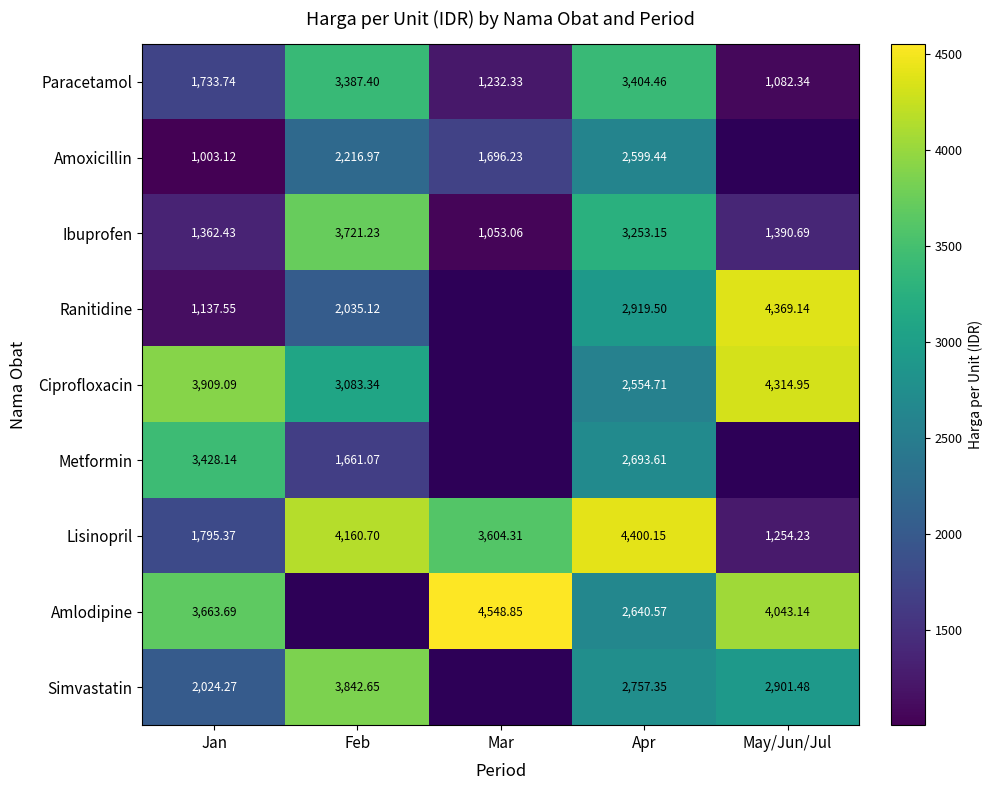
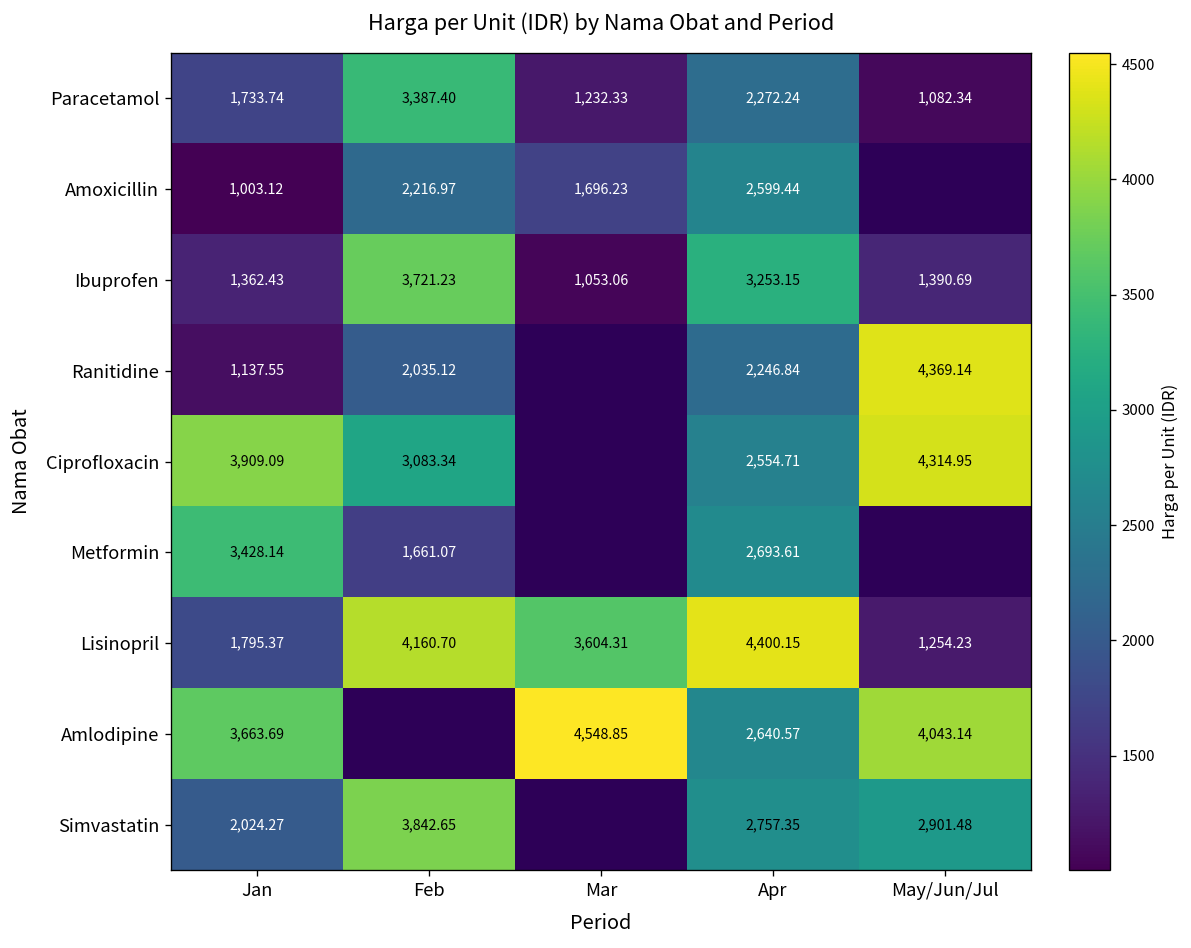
  {
    "Paracetamol": {
      "Jan": "1,733.74",
      "Feb": "3,387.40",
      "Mar": "1,232.33",
-     "Apr": "3,404.46",
+     "Apr": "2,272.24",
      "May/Jun/Jul": "1,082.34"
    },
    "Amoxicillin": {
      "Jan": "1,003.12",
      "Feb": "2,216.97",
      "Mar": "1,696.23",
      "Apr": "2,599.44"
    },
    "Ibuprofen": {
      "Jan": "1,362.43",
      "Feb": "3,721.23",
      "Mar": "1,053.06",
      "Apr": "3,253.15",
      "May/Jun/Jul": "1,390.69"
    },
    "Ranitidine": {
      "Jan": "1,137.55",
      "Feb": "2,035.12",
-     "Apr": "2,919.50",
+     "Apr": "2,246.84",
      "May/Jun/Jul": "4,369.14"
    },
    "Ciprofloxacin": {
      "Jan": "3,909.09",
      "Feb": "3,083.34",
      "Apr": "2,554.71",
      "May/Jun/Jul": "4,314.95"
    },
    "Metformin": {
      "Jan": "3,428.14",
      "Feb": "1,661.07",
      "Apr": "2,693.61"
    },
    "Lisinopril": {
      "Jan": "1,795.37",
      "Feb": "4,160.70",
      "Mar": "3,604.31",
      "Apr": "4,400.15",
      "May/Jun/Jul": "1,254.23"
    },
    "Amlodipine": {
      "Jan": "3,663.69",
      "Mar": "4,548.85",
      "Apr": "2,640.57",
      "May/Jun/Jul": "4,043.14"
    },
    "Simvastatin": {
      "Jan": "2,024.27",
      "Feb": "3,842.65",
      "Apr": "2,757.35",
      "May/Jun/Jul": "2,901.48"
    }
  }
